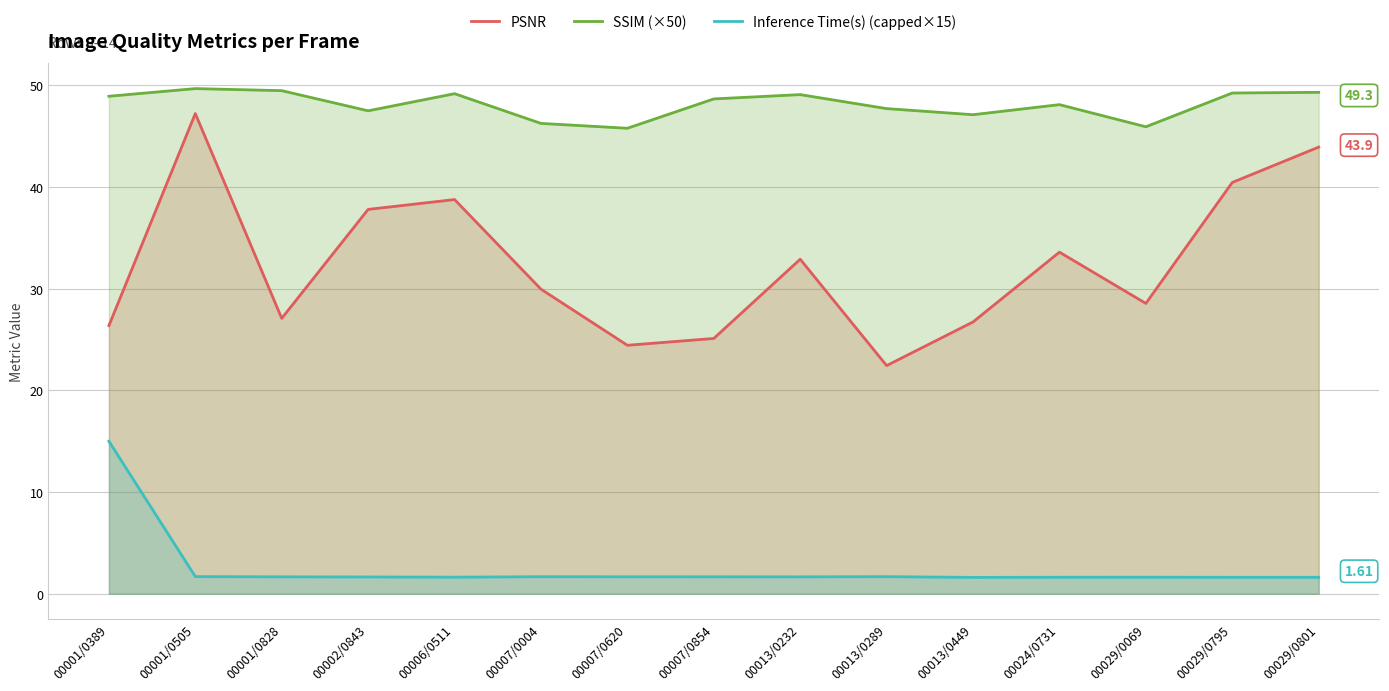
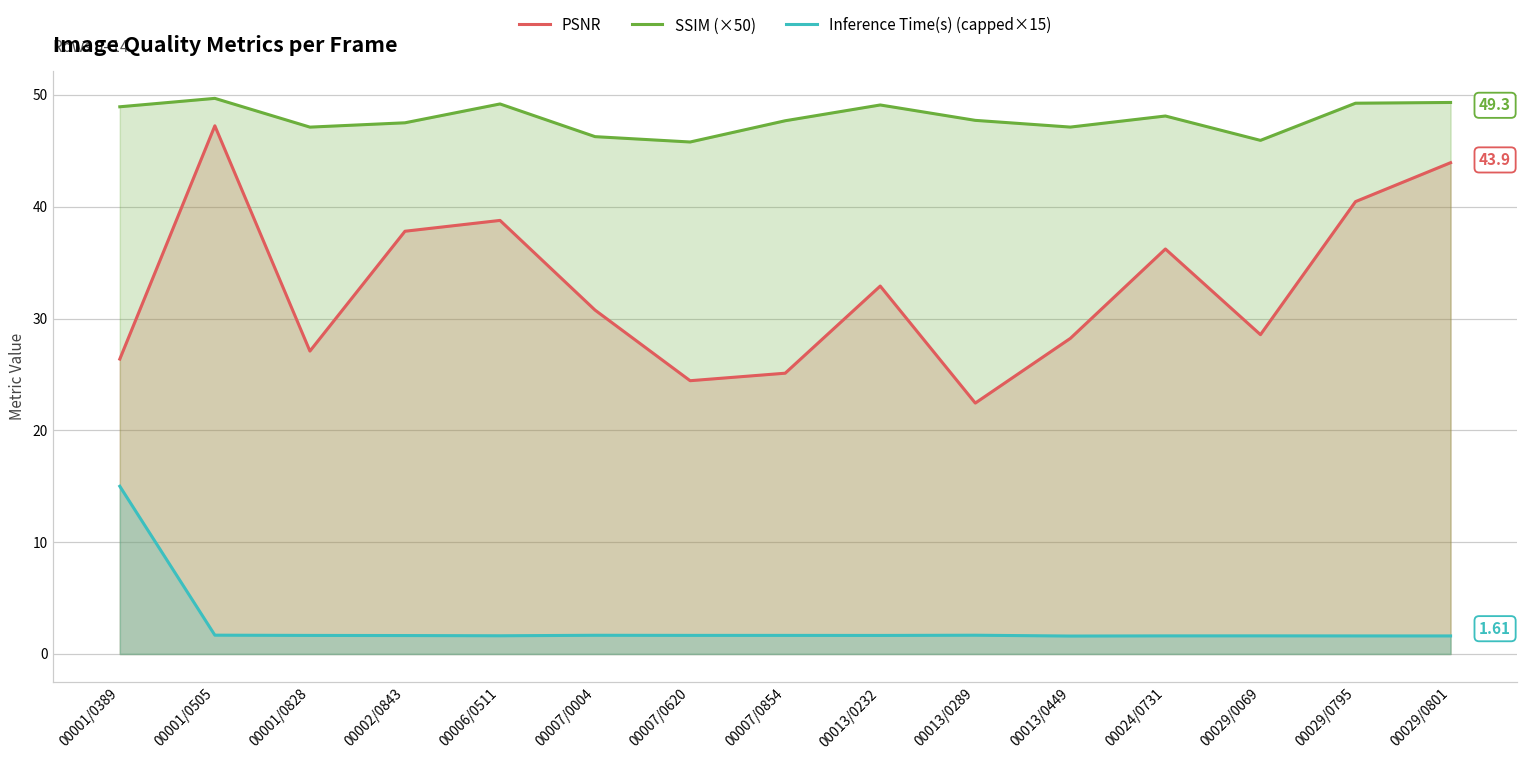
  {
    "PSNR": {
      "00001/0389": 26.4,
      "00001/0505": 47.2,
      "00001/0828": 27.1,
      "00002/0843": 37.8,
      "00006/0511": 38.8,
-     "00007/0004": 30.0,
+     "00007/0004": 30.8,
      "00007/0620": 24.4,
      "00007/0854": 25.1,
      "00013/0232": 32.9,
      "00013/0289": 22.4,
-     "00013/0449": 26.7,
-     "00024/0731": 33.6,
+     "00013/0449": 28.2,
+     "00024/0731": 36.2,
      "00029/0069": 28.6,
      "00029/0795": 40.5,
      "00029/0801": 43.9
    },
    "SSIM (×50)": {
      "00001/0389": 48.9,
      "00001/0505": 49.7,
-     "00001/0828": 49.5,
+     "00001/0828": 47.1,
      "00002/0843": 47.5,
      "00006/0511": 49.2,
      "00007/0004": 46.3,
      "00007/0620": 45.8,
-     "00007/0854": 48.7,
+     "00007/0854": 47.7,
      "00013/0232": 49.1,
      "00013/0289": 47.7,
      "00013/0449": 47.1,
      "00024/0731": 48.1,
      "00029/0069": 45.9,
      "00029/0795": 49.3,
      "00029/0801": 49.3
    },
    "Inference Time(s) (capped×15)": {
      "00001/0389": 15.0,
      "00001/0505": 1.7,
      "00001/0828": 1.7,
      "00002/0843": 1.6,
      "00006/0511": 1.6,
      "00007/0004": 1.7,
      "00007/0620": 1.7,
      "00007/0854": 1.7,
      "00013/0232": 1.7,
      "00013/0289": 1.7,
      "00013/0449": 1.6,
      "00024/0731": 1.6,
      "00029/0069": 1.6,
      "00029/0795": 1.6,
      "00029/0801": 1.6
    }
  }
